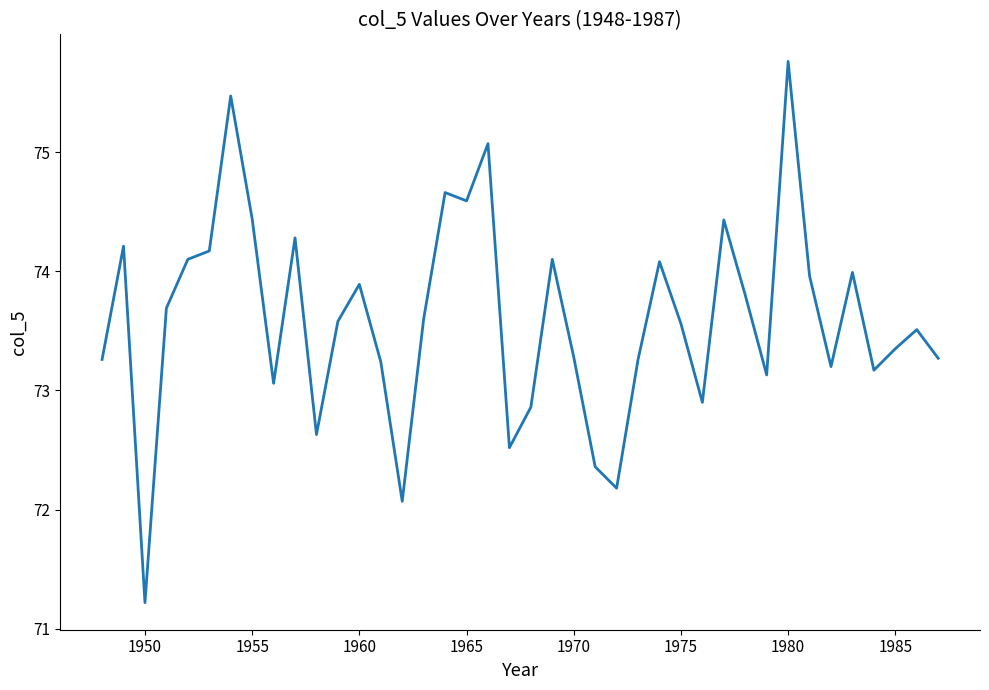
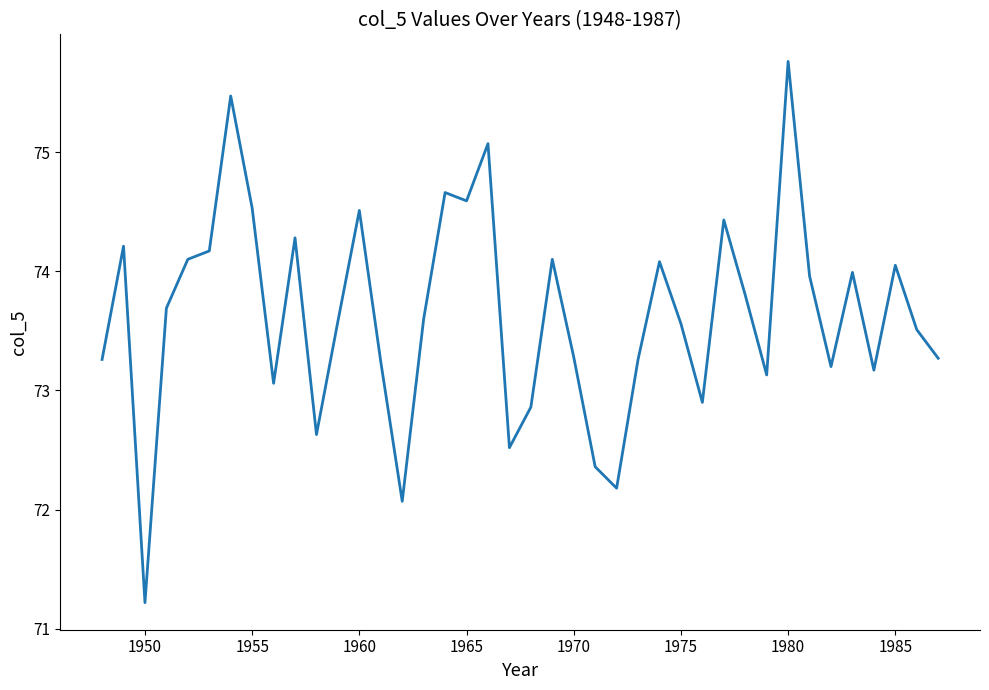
  {
    "1950": 71.22,
-   "1955": 74.44,
-   "1960": 73.89,
+   "1955": 74.53,
+   "1960": 74.51,
    "1965": 74.59,
    "1970": 73.28,
    "1975": 73.56,
    "1980": 75.76,
-   "1985": 73.35
+   "1985": 74.05
  }
